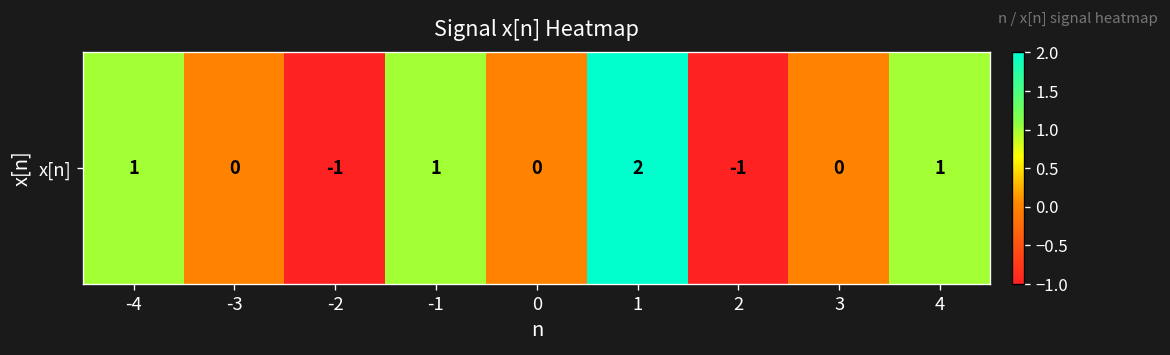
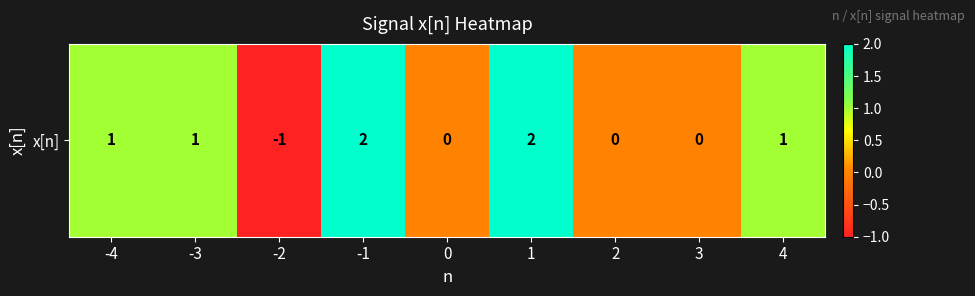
  {
    "x[n]": {
      "-4": 1,
-     "-3": 0,
+     "-3": 1,
      "-2": -1,
-     "-1": 1,
+     "-1": 2,
      "0": 0,
      "1": 2,
-     "2": -1,
+     "2": 0,
      "3": 0,
      "4": 1
    }
  }
